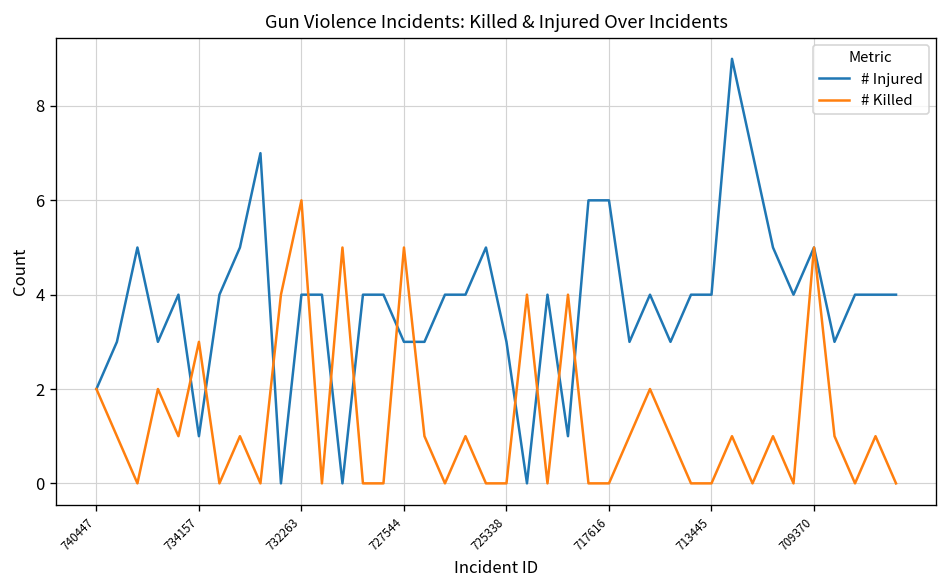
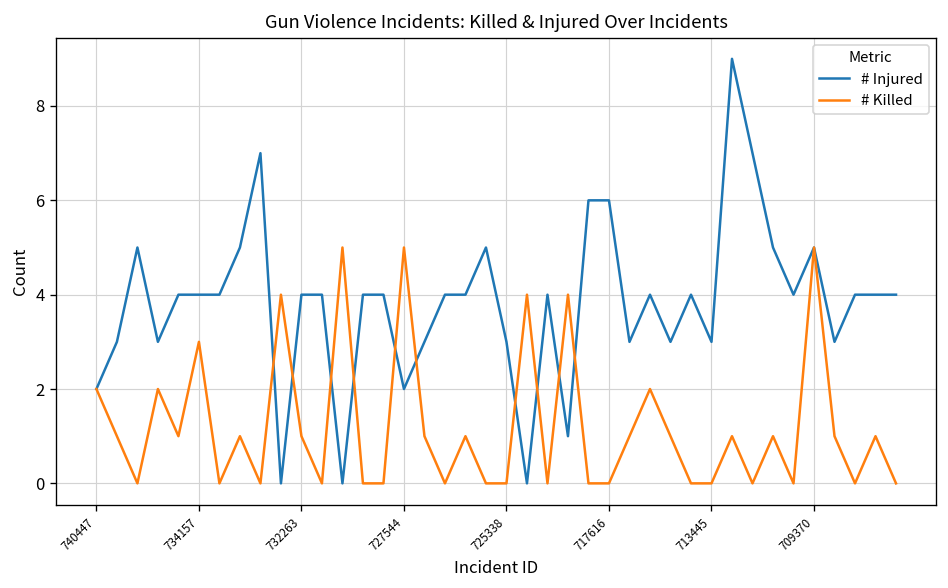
  {
    "# Injured": {
-     "734157": 1,
+     "734157": 4,
      "732263": 4,
-     "727544": 3,
+     "727544": 2,
      "725338": 3,
      "717616": 6,
-     "713445": 4
+     "713445": 3
    },
    "# Killed": {
      "734157": 3,
-     "732263": 6,
+     "732263": 1,
      "727544": 5,
      "725338": 0,
      "717616": 0,
      "713445": 0
    }
  }
